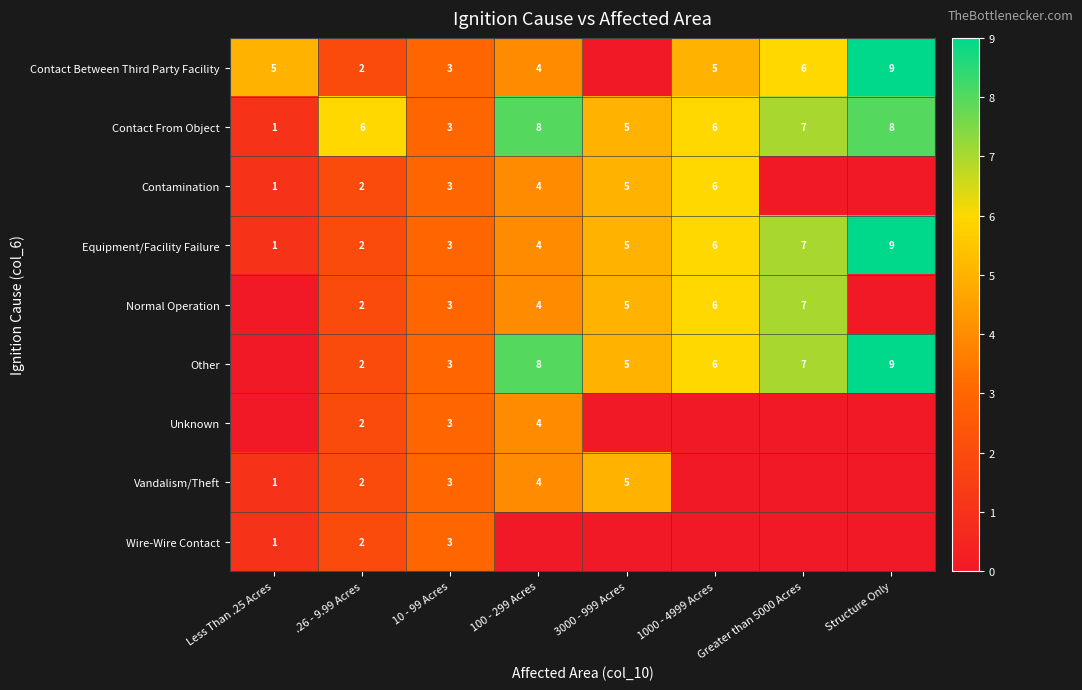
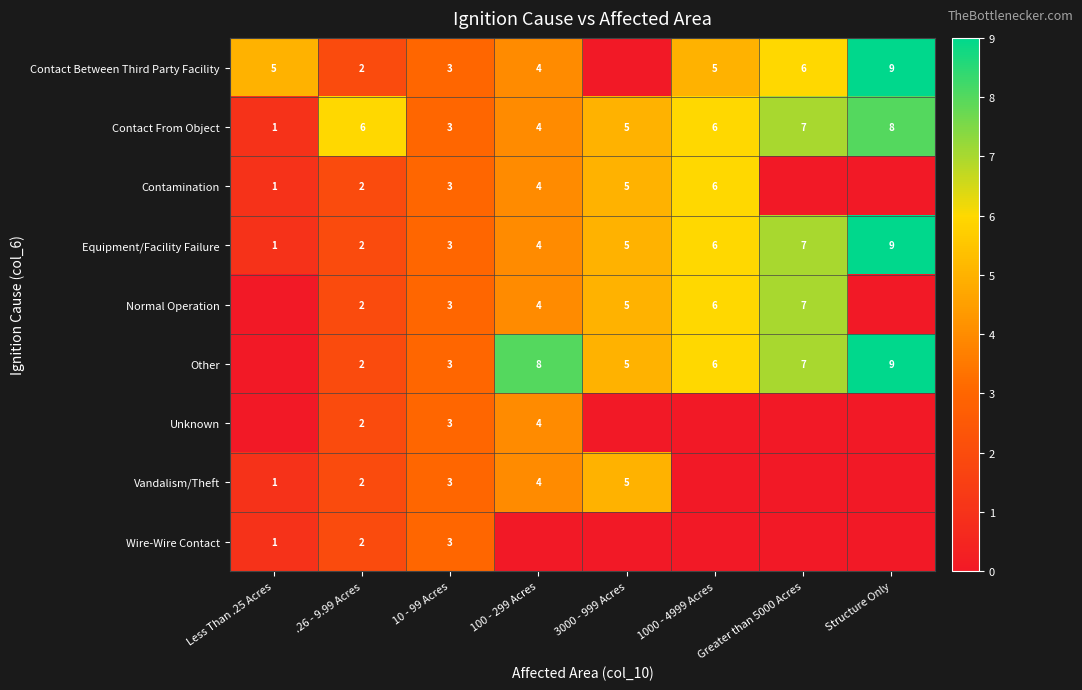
  {
    "Contact Between Third Party Facility": {
      "Less Than .25 Acres": 5,
      ".26 - 9.99 Acres": 2,
      "10 - 99 Acres": 3,
      "100 - 299 Acres": 4,
      "1000 - 4999 Acres": 5,
      "Greater than 5000 Acres": 6,
      "Structure Only": 9
    },
    "Contact From Object": {
      "Less Than .25 Acres": 1,
      ".26 - 9.99 Acres": 6,
      "10 - 99 Acres": 3,
-     "100 - 299 Acres": 8,
+     "100 - 299 Acres": 4,
      "3000 - 999 Acres": 5,
      "1000 - 4999 Acres": 6,
      "Greater than 5000 Acres": 7,
      "Structure Only": 8
    },
    "Contamination": {
      "Less Than .25 Acres": 1,
      ".26 - 9.99 Acres": 2,
      "10 - 99 Acres": 3,
      "100 - 299 Acres": 4,
      "3000 - 999 Acres": 5,
      "1000 - 4999 Acres": 6
    },
    "Equipment/Facility Failure": {
      "Less Than .25 Acres": 1,
      ".26 - 9.99 Acres": 2,
      "10 - 99 Acres": 3,
      "100 - 299 Acres": 4,
      "3000 - 999 Acres": 5,
      "1000 - 4999 Acres": 6,
      "Greater than 5000 Acres": 7,
      "Structure Only": 9
    },
    "Normal Operation": {
      ".26 - 9.99 Acres": 2,
      "10 - 99 Acres": 3,
      "100 - 299 Acres": 4,
      "3000 - 999 Acres": 5,
      "1000 - 4999 Acres": 6,
      "Greater than 5000 Acres": 7
    },
    "Other": {
      ".26 - 9.99 Acres": 2,
      "10 - 99 Acres": 3,
      "100 - 299 Acres": 8,
      "3000 - 999 Acres": 5,
      "1000 - 4999 Acres": 6,
      "Greater than 5000 Acres": 7,
      "Structure Only": 9
    },
    "Unknown": {
      ".26 - 9.99 Acres": 2,
      "10 - 99 Acres": 3,
      "100 - 299 Acres": 4
    },
    "Vandalism/Theft": {
      "Less Than .25 Acres": 1,
      ".26 - 9.99 Acres": 2,
      "10 - 99 Acres": 3,
      "100 - 299 Acres": 4,
      "3000 - 999 Acres": 5
    },
    "Wire-Wire Contact": {
      "Less Than .25 Acres": 1,
      ".26 - 9.99 Acres": 2,
      "10 - 99 Acres": 3
    }
  }
